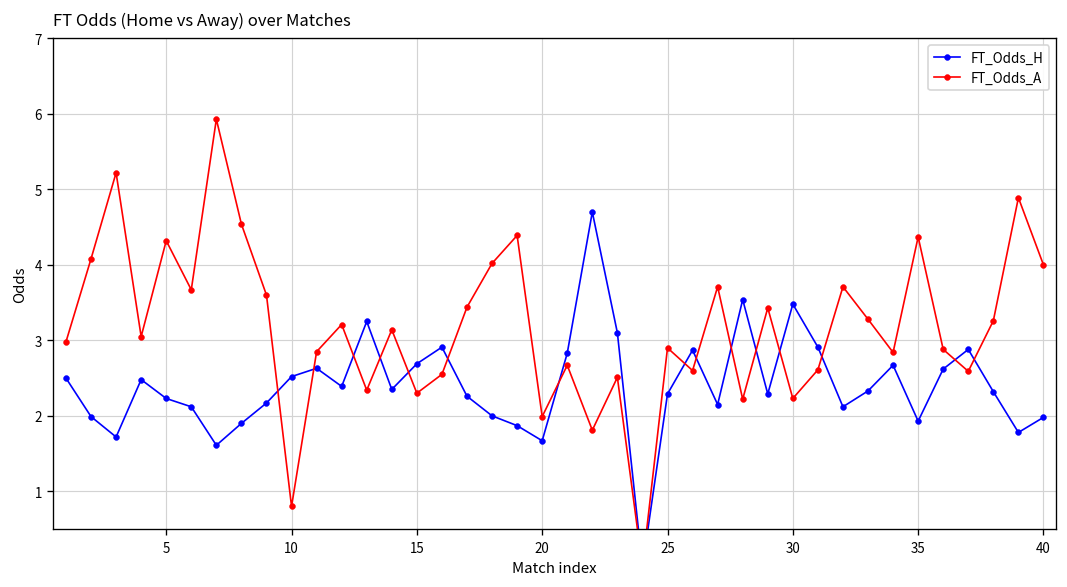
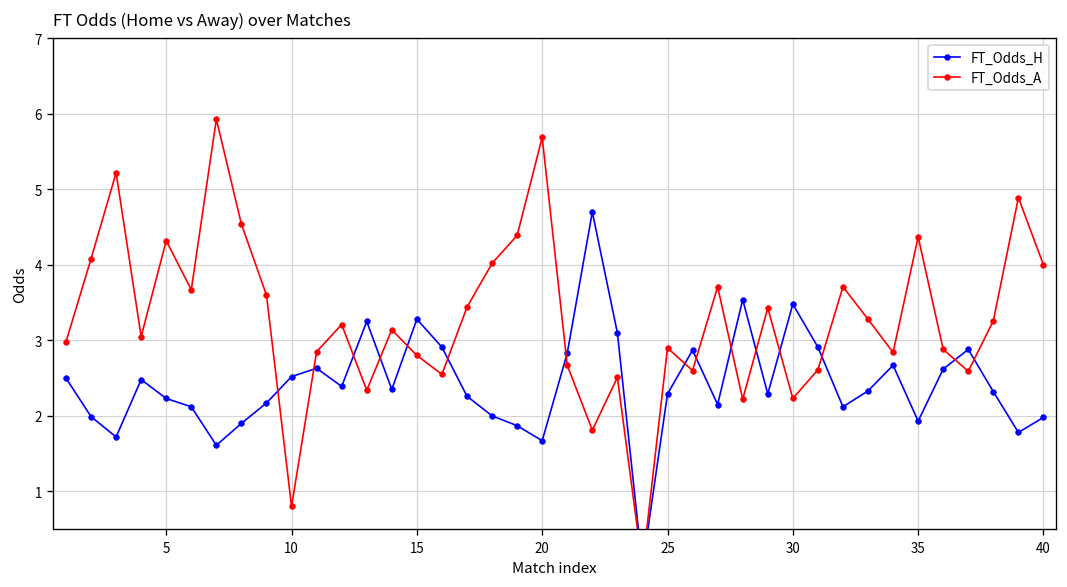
  {
    "FT_Odds_H": {
      "5": 2.2,
      "10": 2.5,
-     "15": 2.7,
+     "15": 3.3,
      "20": 1.7,
      "25": 2.3,
      "30": 3.5,
      "35": 1.9,
      "40": 2.0
    },
    "FT_Odds_A": {
      "5": 4.3,
      "10": 0.8,
-     "15": 2.3,
-     "20": 2.0,
+     "15": 2.8,
+     "20": 5.7,
      "25": 2.9,
      "30": 2.2,
      "35": 4.4,
      "40": 4.0
    }
  }
